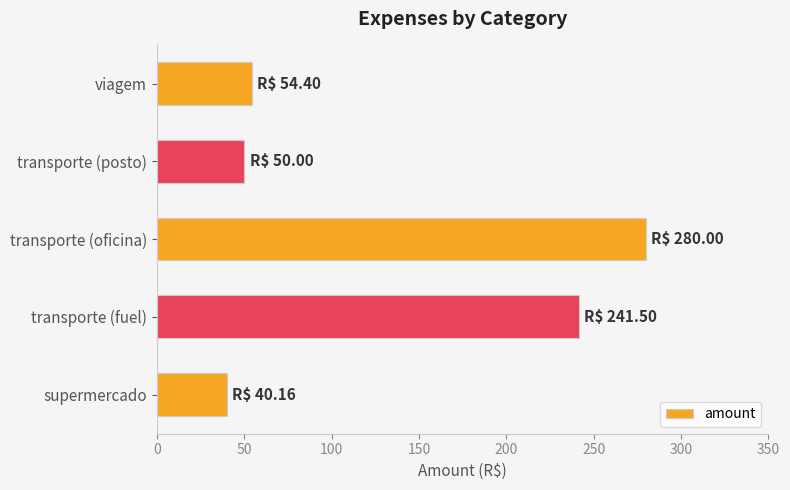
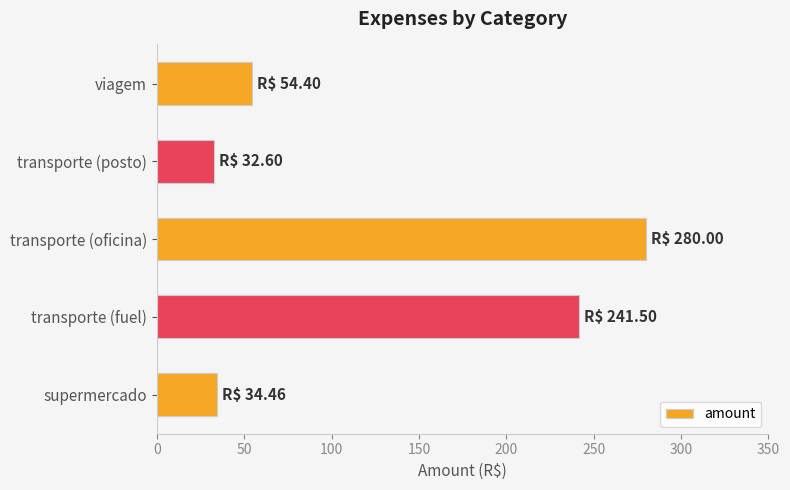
  {
    "viagem": 54.40,
-   "transporte (posto)": 50.00,
+   "transporte (posto)": 32.60,
    "transporte (oficina)": 280.00,
    "transporte (fuel)": 241.50,
-   "supermercado": 40.16
+   "supermercado": 34.46
  }
